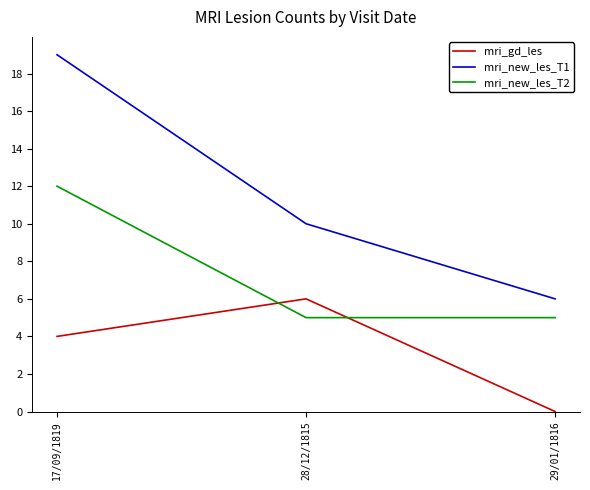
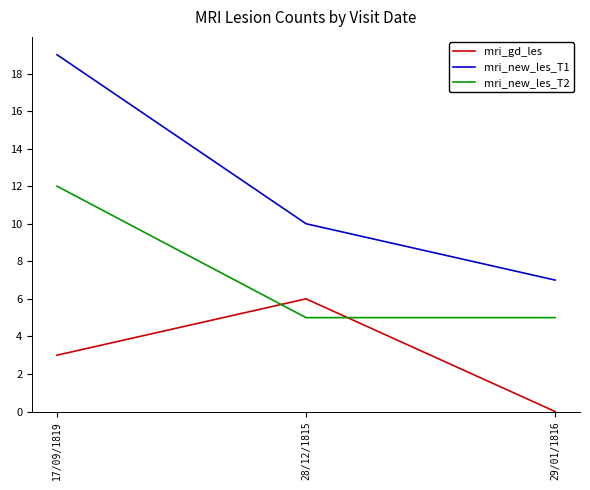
  {
    "mri_gd_les": {
-     "17/09/1819": 4,
+     "17/09/1819": 3,
      "28/12/1815": 6,
      "29/01/1816": 0
    },
    "mri_new_les_T1": {
      "17/09/1819": 19,
      "28/12/1815": 10,
-     "29/01/1816": 6
+     "29/01/1816": 7
    },
    "mri_new_les_T2": {
      "17/09/1819": 12,
      "28/12/1815": 5,
      "29/01/1816": 5
    }
  }
